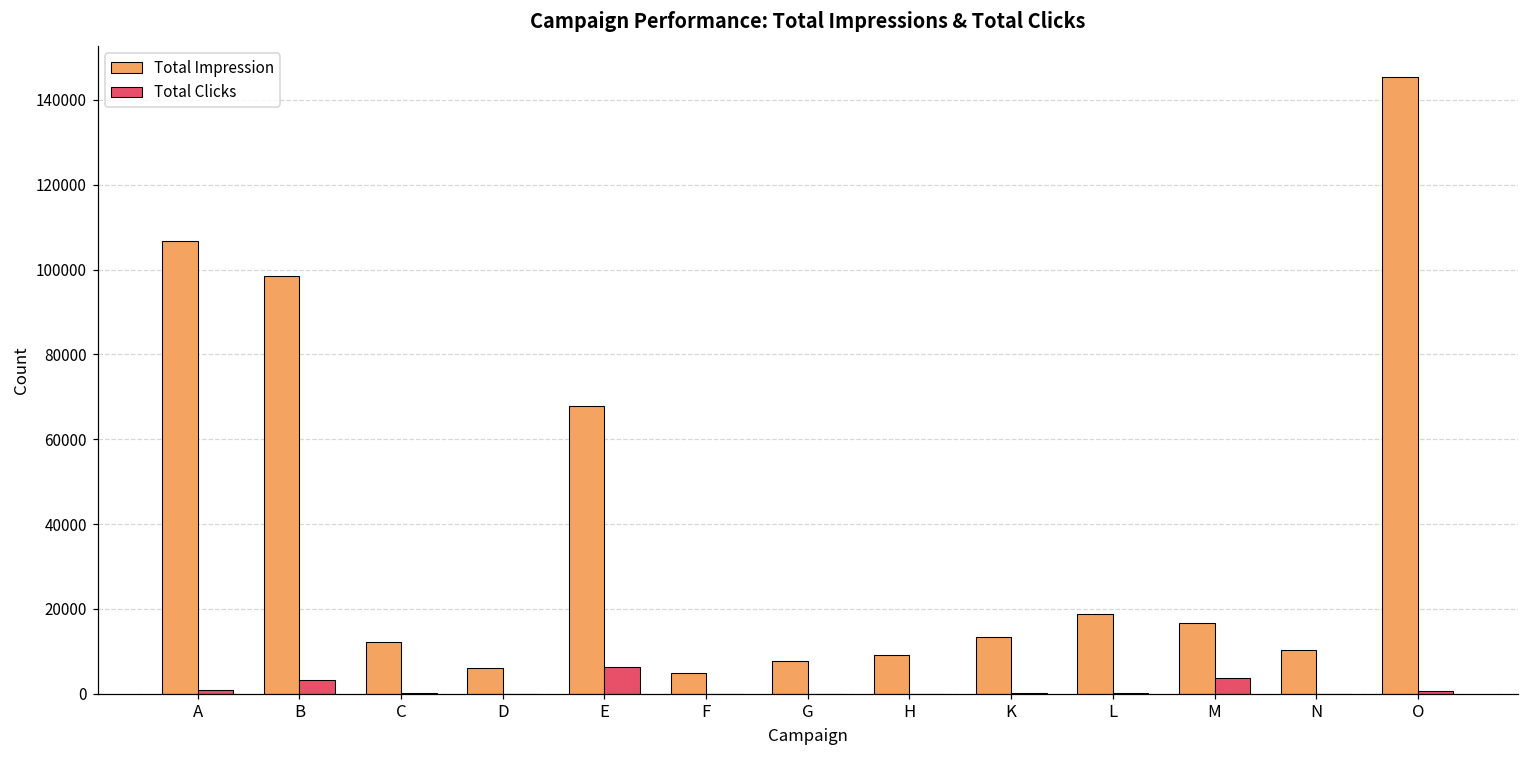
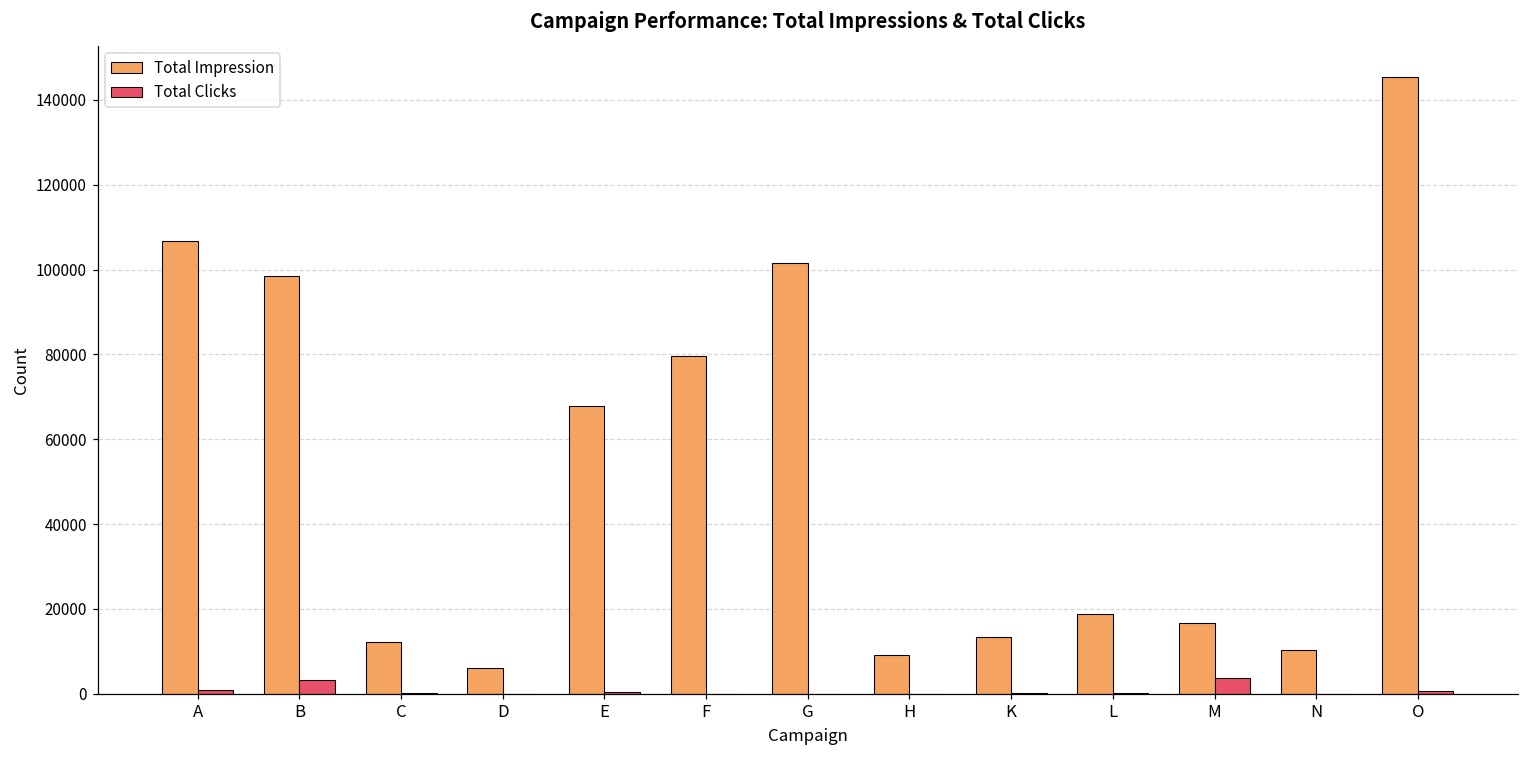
  {
    "Total Impression": {
      "A": 107000,
      "B": 99000,
      "C": 12000,
      "D": 6000,
      "E": 68000,
-     "F": 5000,
-     "G": 8000,
+     "F": 80000,
+     "G": 102000,
      "H": 9000,
      "K": 13000,
      "L": 19000,
      "M": 17000,
      "N": 10000,
      "O": 145000
    },
    "Total Clicks": {
      "A": 1000,
      "B": 3000,
-     "E": 6000,
+     "E": 0,
      "M": 4000,
      "O": 1000
    }
  }
